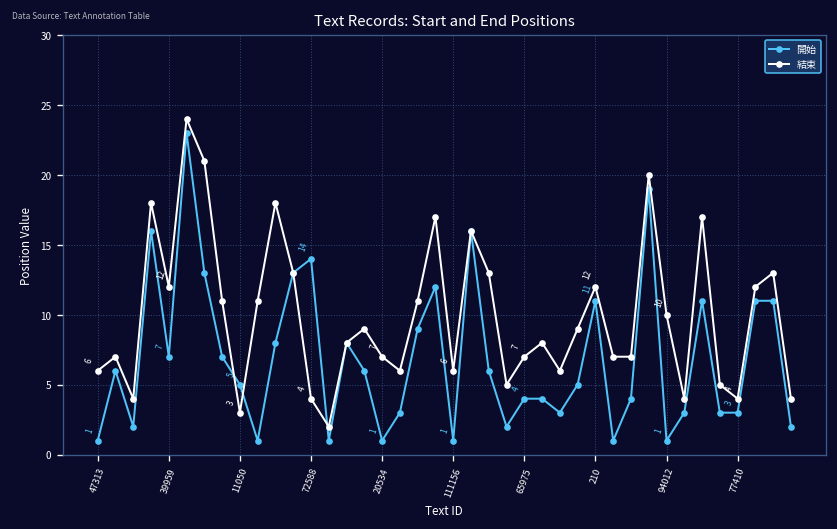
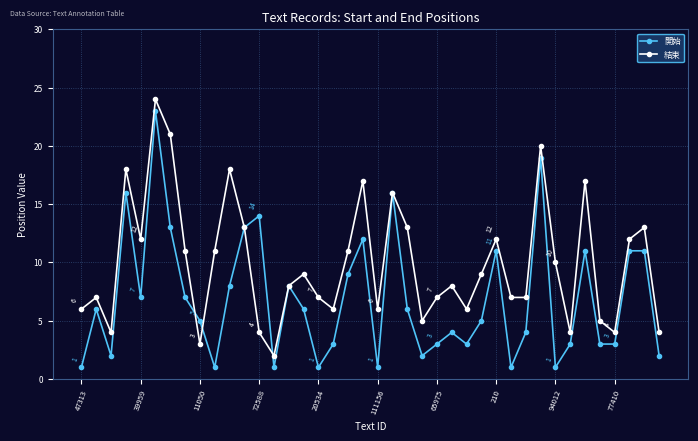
  {
    "開始": {
      "47313": 1,
      "39959": 7,
      "11050": 5,
      "72588": 14,
      "20534": 1,
      "111156": 1,
-     "65975": 4,
+     "65975": 3,
      "94012": 1,
      "77410": 3
    },
    "結束": {
      "47313": 6,
      "39959": 12,
      "11050": 3,
      "72588": 4,
      "20534": 7,
      "111156": 6,
      "65975": 7,
      "210": 12,
      "94012": 10,
      "77410": 4
    }
  }
